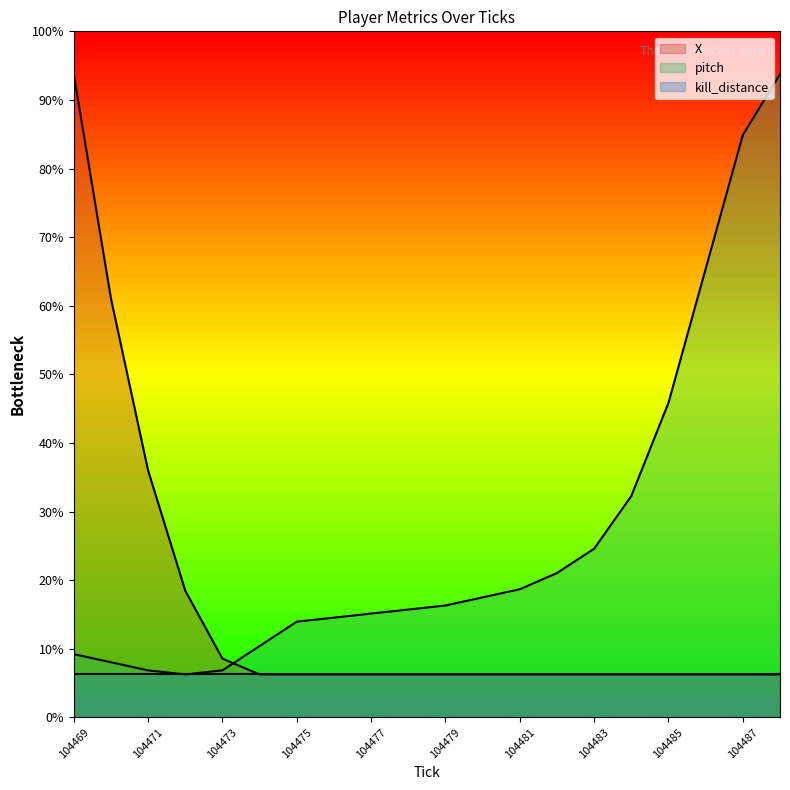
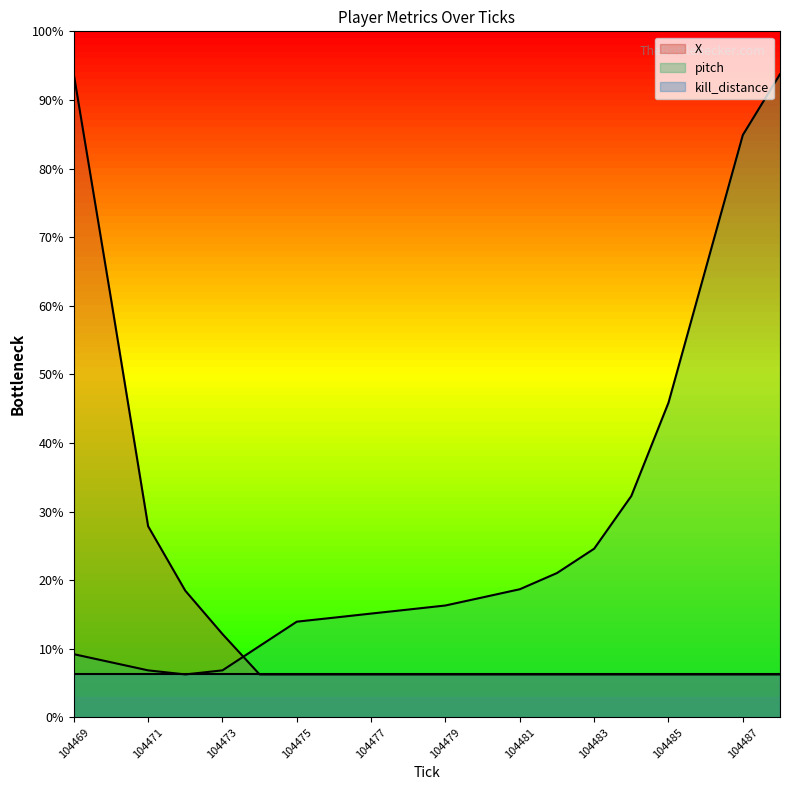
  {
    "X": {
      "104469": "94%",
-     "104471": "36%",
-     "104473": "9%"
+     "104471": "28%",
+     "104473": "12%"
    }
  }
